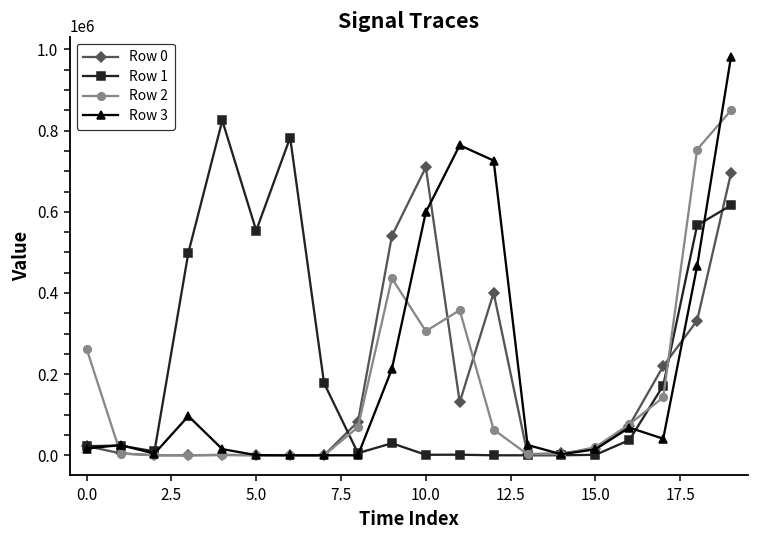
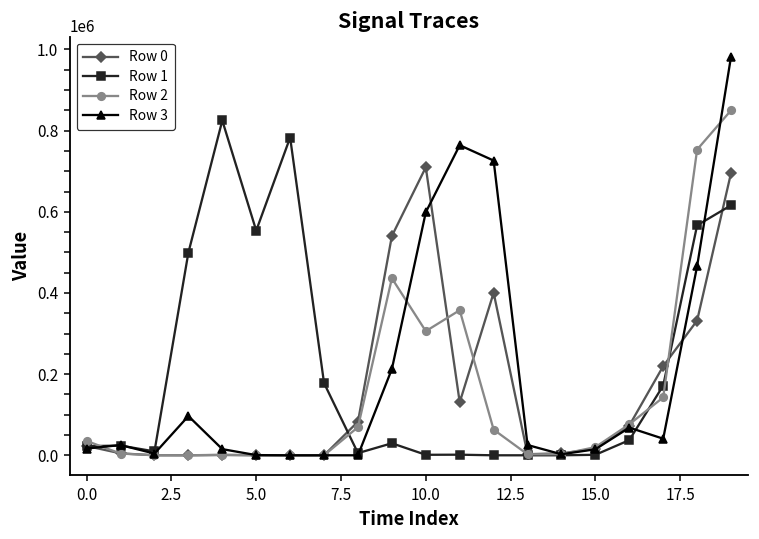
  {
    "Row 0": {
      "10.0": 710000
    },
    "Row 2": {
-     "0.0": 260000,
+     "0.0": 40000,
      "10.0": 310000
    }
  }
